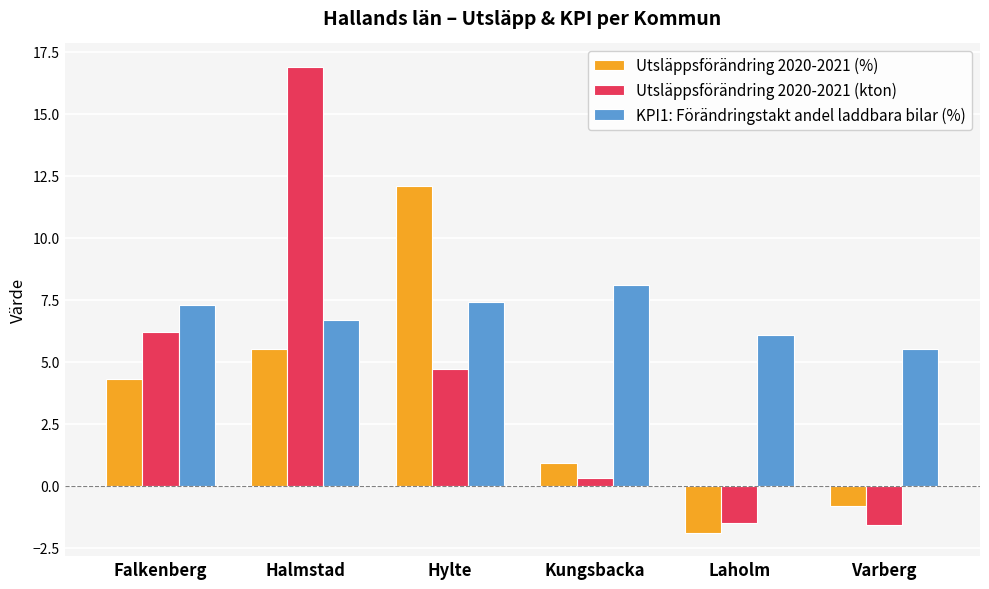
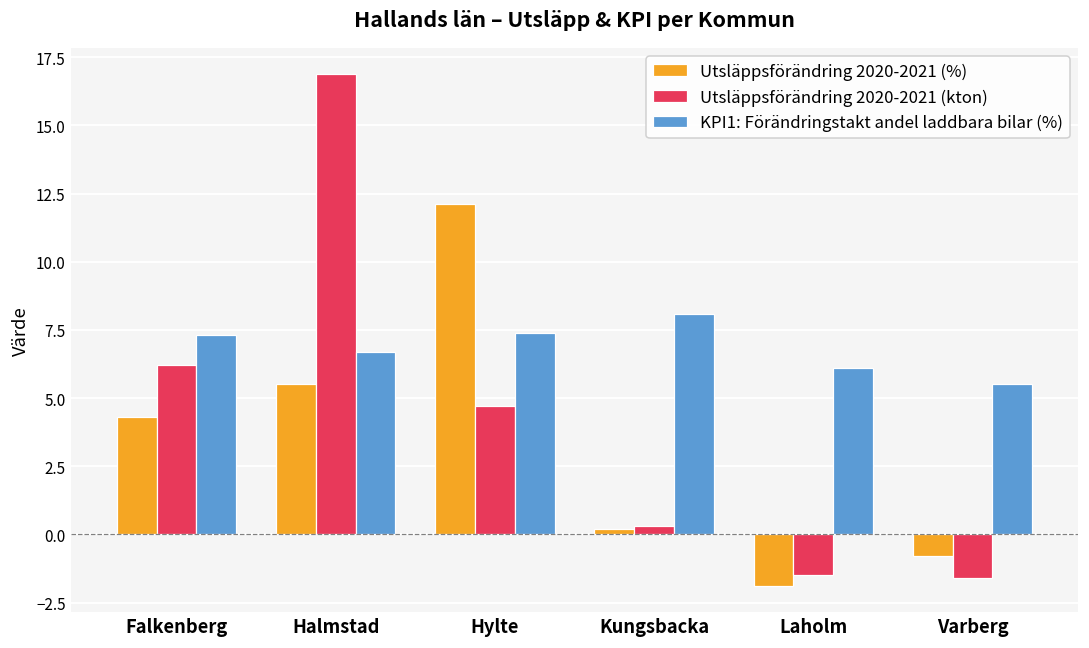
  {
    "Utsläppsförändring 2020-2021 (%)": {
      "Falkenberg": 4.3,
      "Halmstad": 5.5,
      "Hylte": 12.1,
-     "Kungsbacka": 0.9,
+     "Kungsbacka": 0.2,
      "Laholm": -1.9,
      "Varberg": -0.8
    },
    "Utsläppsförändring 2020-2021 (kton)": {
      "Falkenberg": 6.2,
      "Halmstad": 16.9,
      "Hylte": 4.7,
      "Kungsbacka": 0.3,
      "Laholm": -1.5,
      "Varberg": -1.6
    },
    "KPI1: Förändringstakt andel laddbara bilar (%)": {
      "Falkenberg": 7.3,
      "Halmstad": 6.7,
      "Hylte": 7.4,
      "Kungsbacka": 8.1,
      "Laholm": 6.1,
      "Varberg": 5.5
    }
  }
